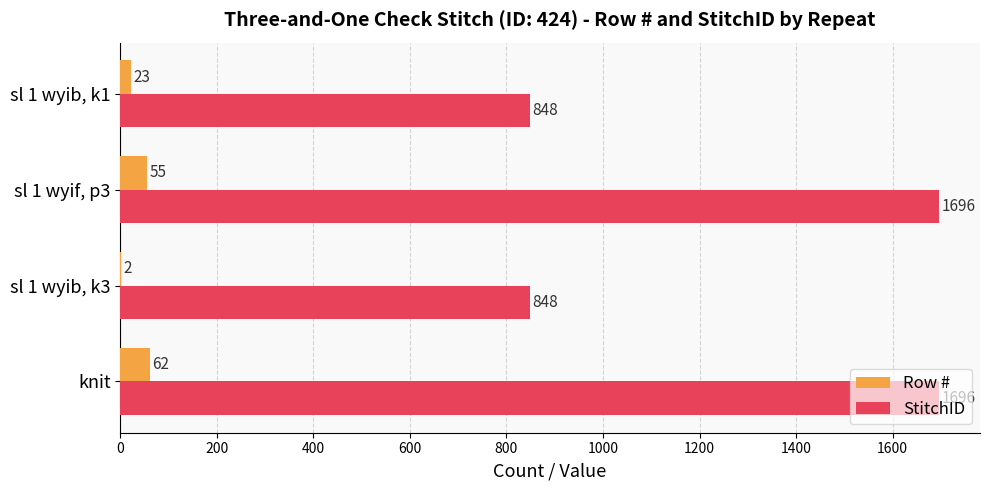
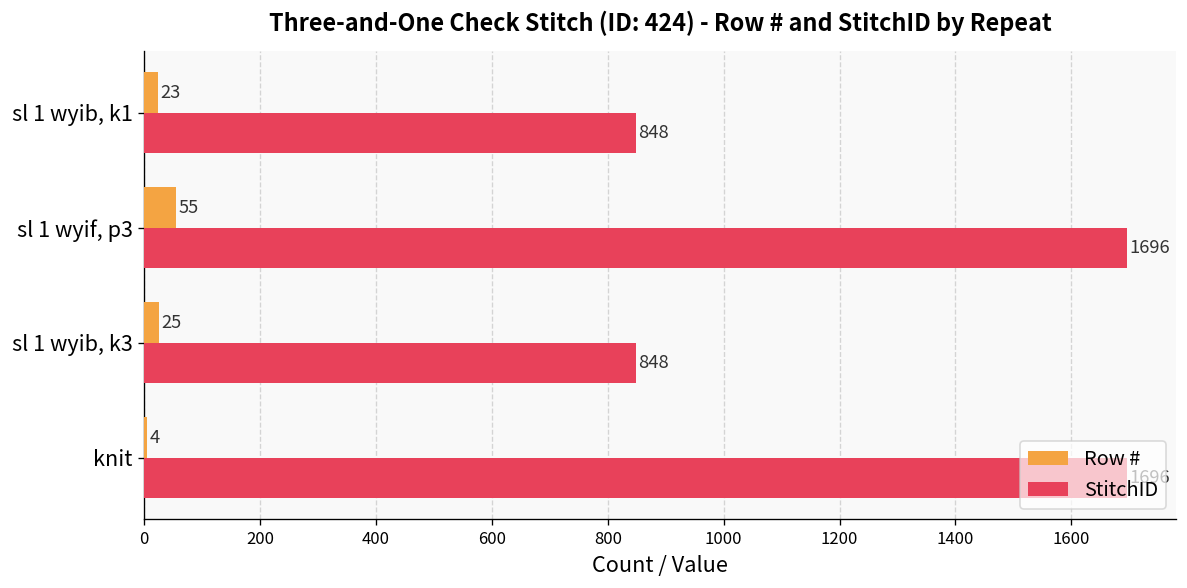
  {
    "Row #": {
      "sl 1 wyib, k1": 23,
      "sl 1 wyif, p3": 55,
-     "sl 1 wyib, k3": 2,
-     "knit": 62
+     "sl 1 wyib, k3": 25,
+     "knit": 4
    },
    "StitchID": {
      "sl 1 wyib, k1": 848,
      "sl 1 wyif, p3": 1696,
      "sl 1 wyib, k3": 848
    }
  }
